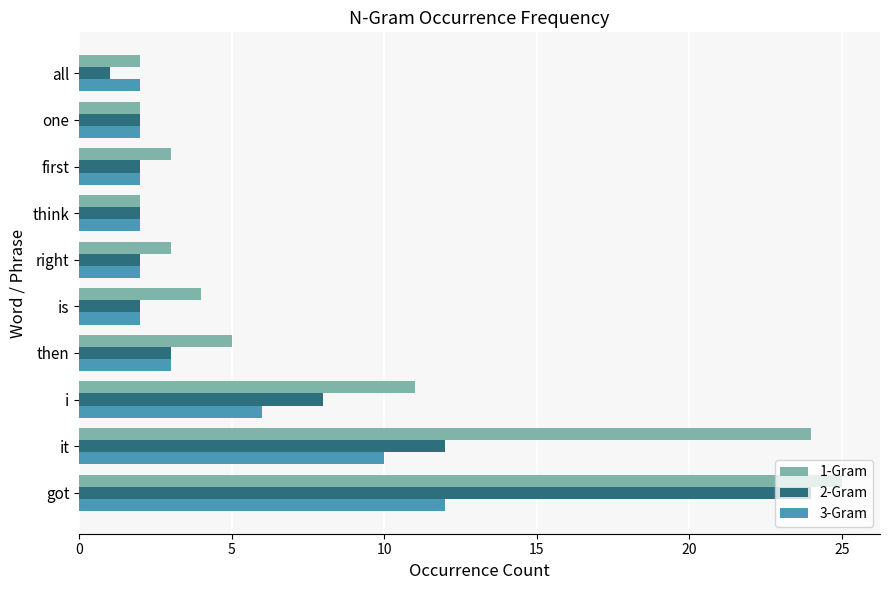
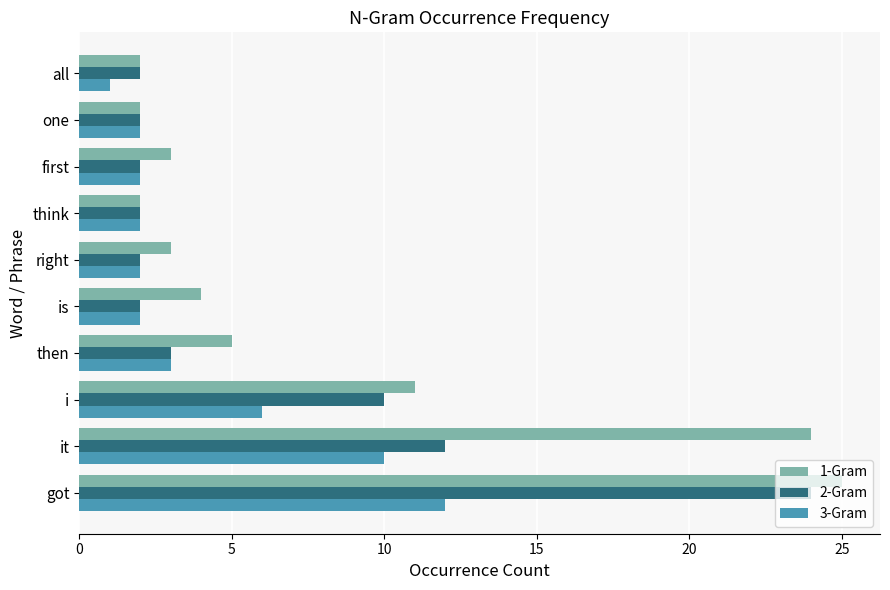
  {
    "1-Gram": {
      "all": 2,
      "one": 2,
      "first": 3,
      "think": 2,
      "right": 3,
      "is": 4,
      "then": 5,
      "i": 11,
      "it": 24
    },
    "2-Gram": {
-     "all": 1,
+     "all": 2,
      "one": 2,
      "first": 2,
      "think": 2,
      "right": 2,
      "is": 2,
      "then": 3,
-     "i": 8,
+     "i": 10,
      "it": 12
    },
    "3-Gram": {
-     "all": 2,
+     "all": 1,
      "one": 2,
      "first": 2,
      "think": 2,
      "right": 2,
      "is": 2,
      "then": 3,
      "i": 6,
      "it": 10,
      "got": 12
    }
  }
